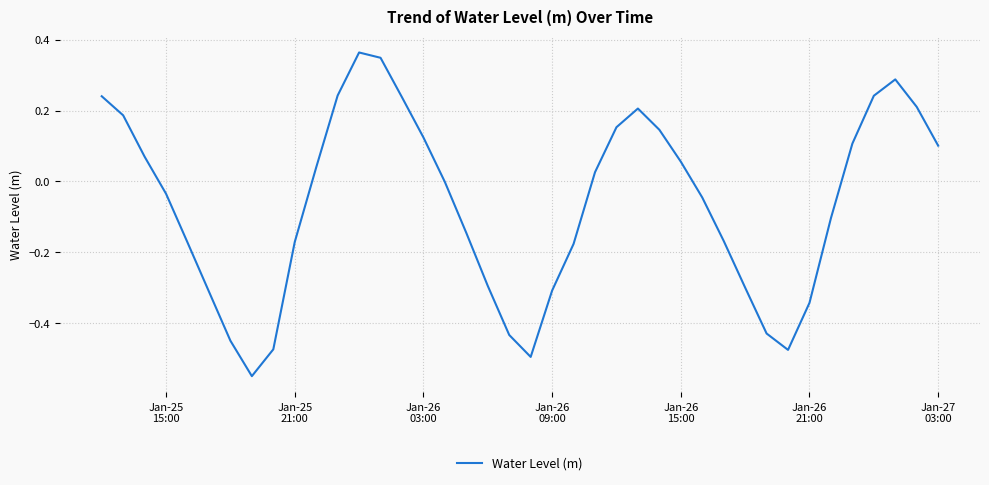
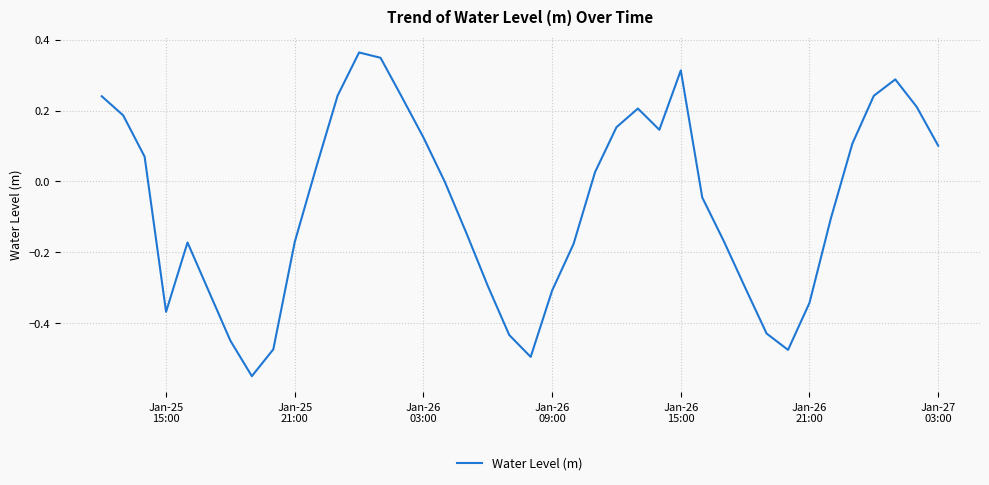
  {
-   "Jan-25 15:00": -0.03,
+   "Jan-25 15:00": -0.37,
    "Jan-25 21:00": -0.17,
    "Jan-26 03:00": 0.12,
    "Jan-26 09:00": -0.31,
-   "Jan-26 15:00": 0.06,
+   "Jan-26 15:00": 0.31,
    "Jan-26 21:00": -0.34,
    "Jan-27 03:00": 0.10
  }
